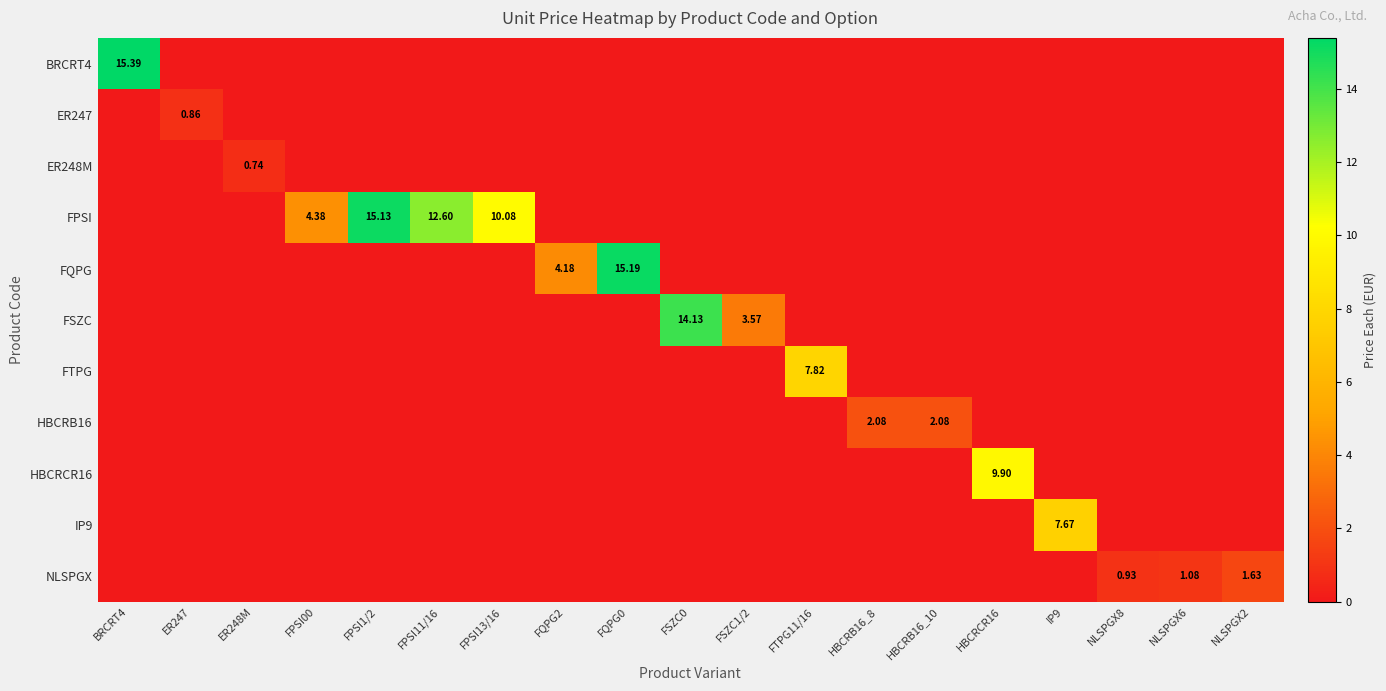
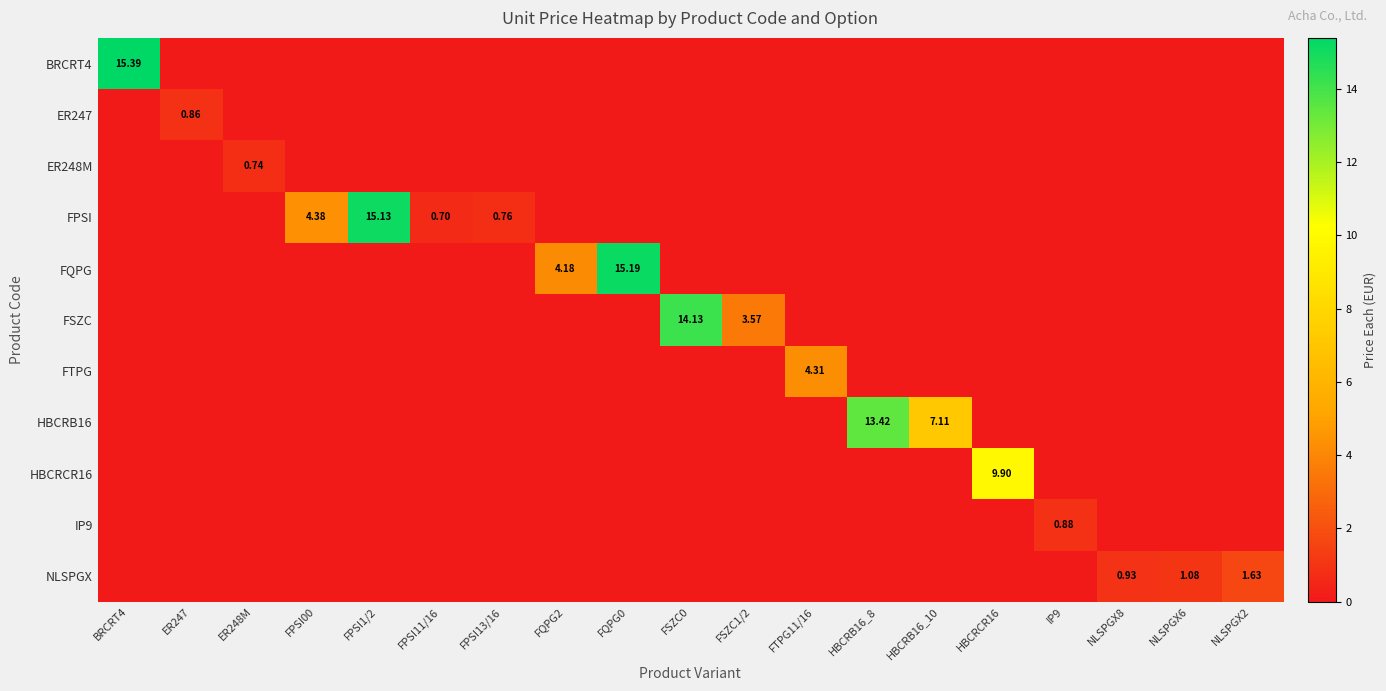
  {
    "BRCRT4": {
      "BRCRT4": 15.39
    },
    "ER247": {
      "ER247": 0.86
    },
    "ER248M": {
      "ER248M": 0.74
    },
    "FPSI": {
      "FPSI00": 4.38,
      "FPSI1/2": 15.13,
-     "FPSI11/16": 12.60,
-     "FPSI13/16": 10.08
+     "FPSI11/16": 0.70,
+     "FPSI13/16": 0.76
    },
    "FQPG": {
      "FQPG2": 4.18,
      "FQPG0": 15.19
    },
    "FSZC": {
      "FSZC0": 14.13,
      "FSZC1/2": 3.57
    },
    "FTPG": {
-     "FTPG11/16": 7.82
+     "FTPG11/16": 4.31
    },
    "HBCRB16": {
-     "HBCRB16_8": 2.08,
-     "HBCRB16_10": 2.08
+     "HBCRB16_8": 13.42,
+     "HBCRB16_10": 7.11
    },
    "HBCRCR16": {
      "HBCRCR16": 9.90
    },
    "IP9": {
-     "IP9": 7.67
+     "IP9": 0.88
    },
    "NLSPGX": {
      "NLSPGX8": 0.93,
      "NLSPGX6": 1.08,
      "NLSPGX2": 1.63
    }
  }
